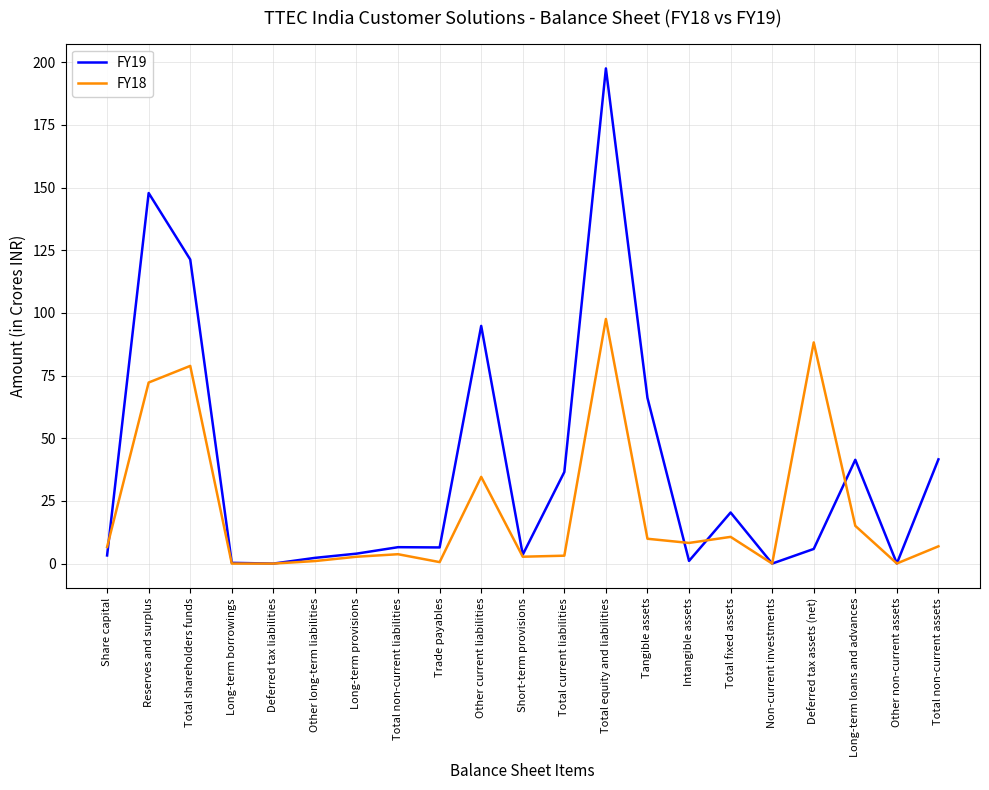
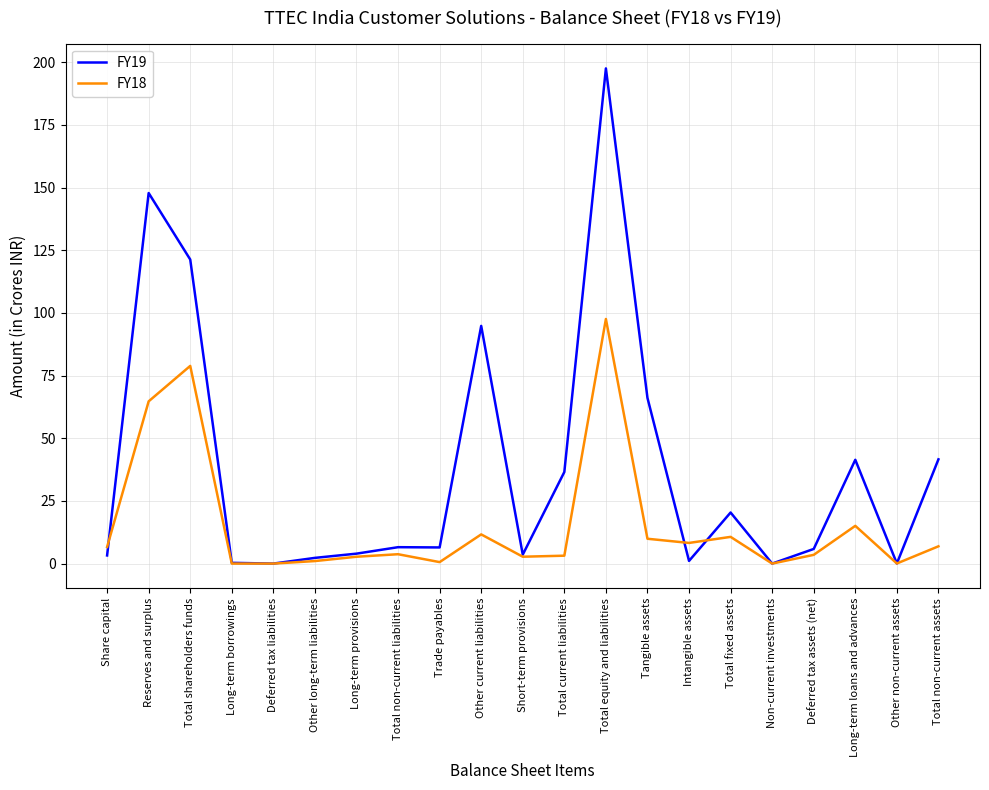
  {
    "FY19": {
      "Share capital": 3,
      "Reserves and surplus": 148,
      "Total shareholders funds": 121,
      "Other long-term liabilities": 2,
      "Long-term provisions": 4,
      "Total non-current liabilities": 7,
      "Trade payables": 6,
      "Other current liabilities": 95,
      "Total current liabilities": 37,
      "Total equity and liabilities": 198,
      "Tangible assets": 66,
      "Intangible assets": 1,
      "Total fixed assets": 20,
      "Deferred tax assets (net)": 6,
      "Long-term loans and advances": 41,
      "Total non-current assets": 42
    },
    "FY18": {
      "Share capital": 7,
-     "Reserves and surplus": 72,
+     "Reserves and surplus": 65,
      "Total shareholders funds": 79,
      "Other long-term liabilities": 1,
      "Long-term provisions": 3,
      "Total non-current liabilities": 4,
      "Trade payables": 1,
-     "Other current liabilities": 35,
+     "Other current liabilities": 12,
      "Total current liabilities": 3,
      "Total equity and liabilities": 98,
      "Tangible assets": 10,
      "Intangible assets": 8,
      "Total fixed assets": 11,
-     "Deferred tax assets (net)": 88,
+     "Deferred tax assets (net)": 3,
      "Long-term loans and advances": 15,
      "Total non-current assets": 7
    }
  }
